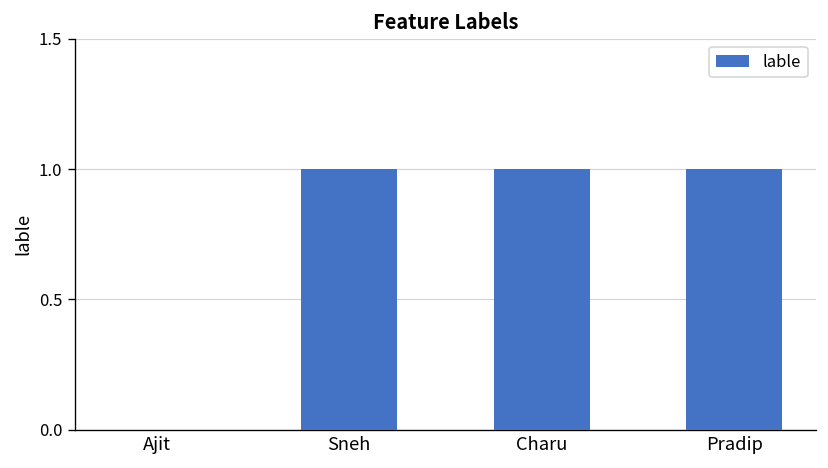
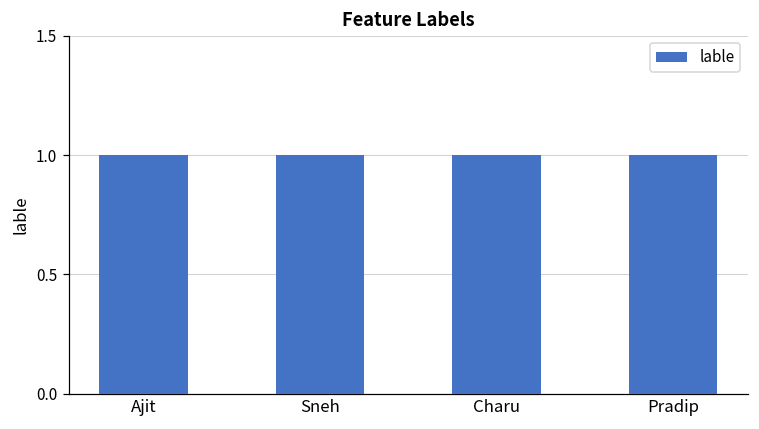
  {
-   "Ajit": 0,
+   "Ajit": 1,
    "Sneh": 1,
    "Charu": 1,
    "Pradip": 1
  }
